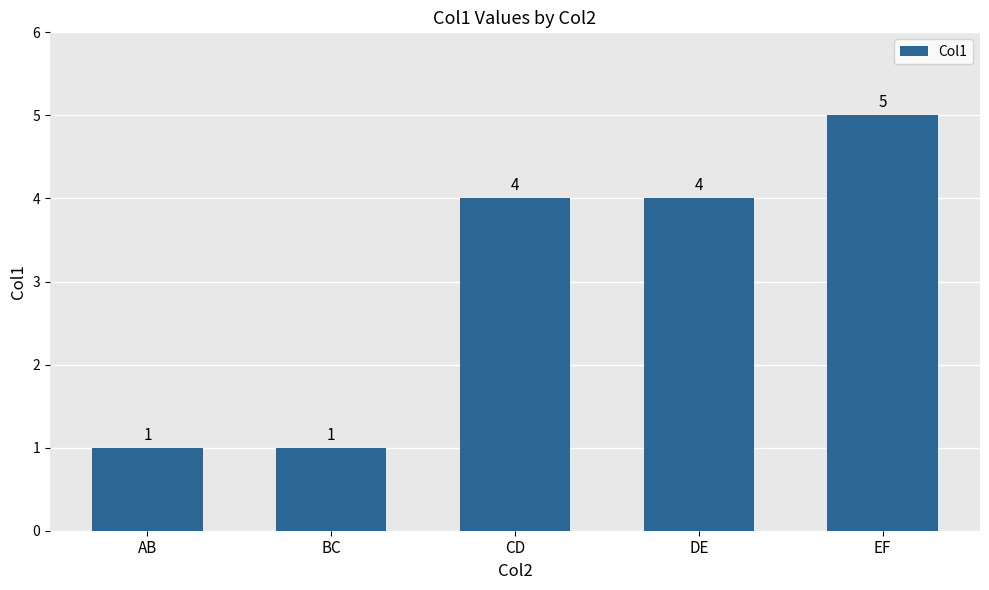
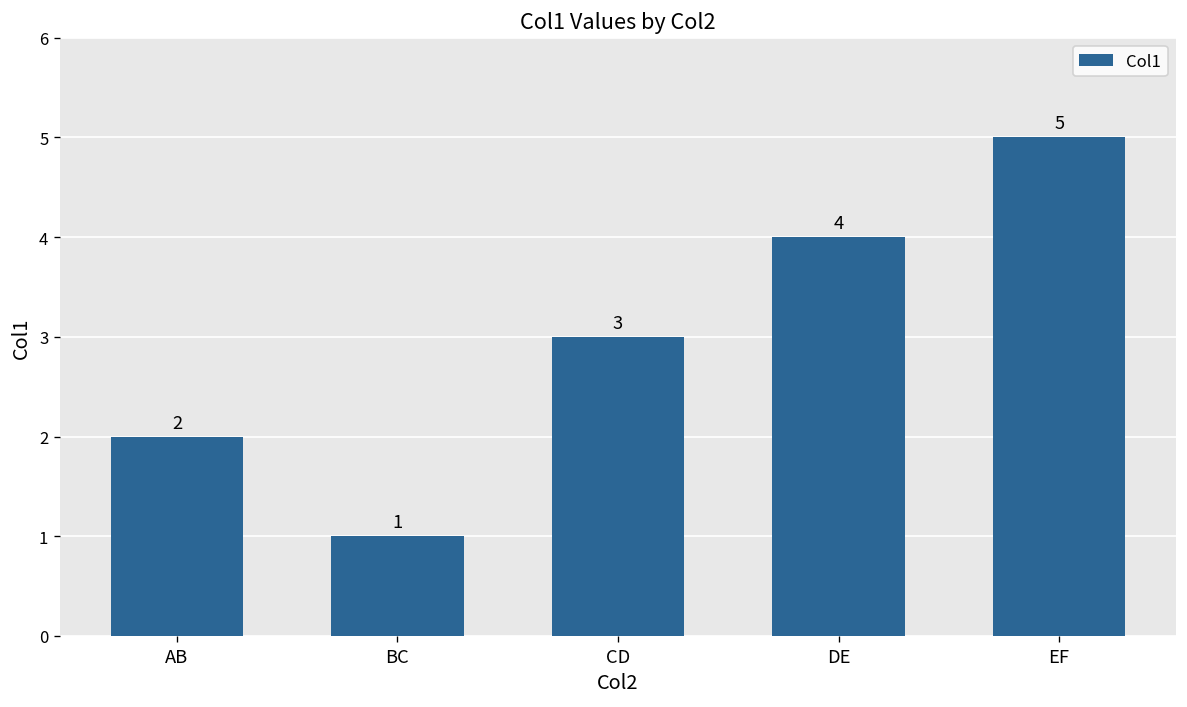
  {
-   "AB": 1,
+   "AB": 2,
    "BC": 1,
-   "CD": 4,
+   "CD": 3,
    "DE": 4,
    "EF": 5
  }
